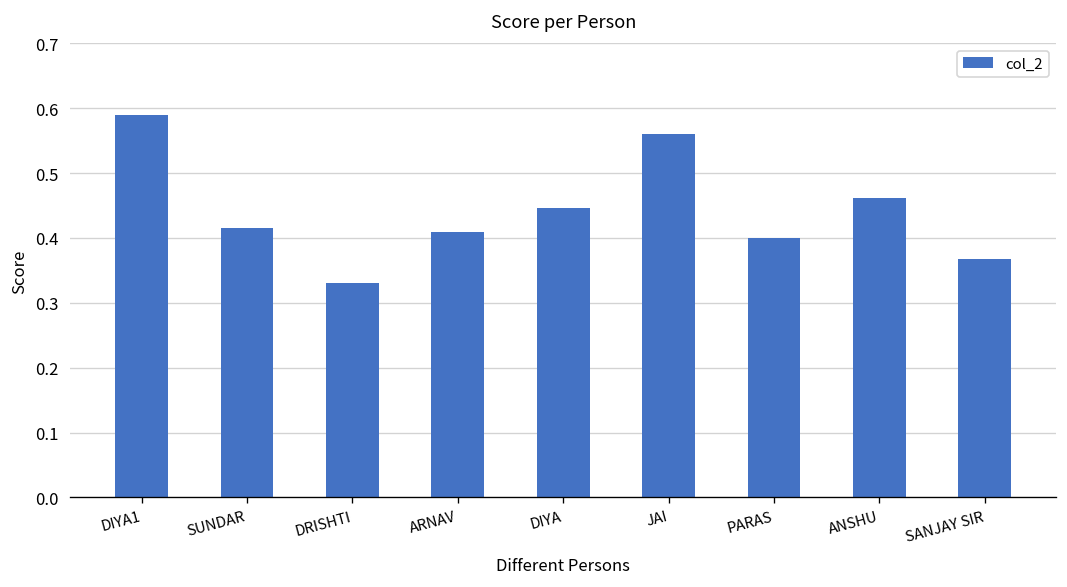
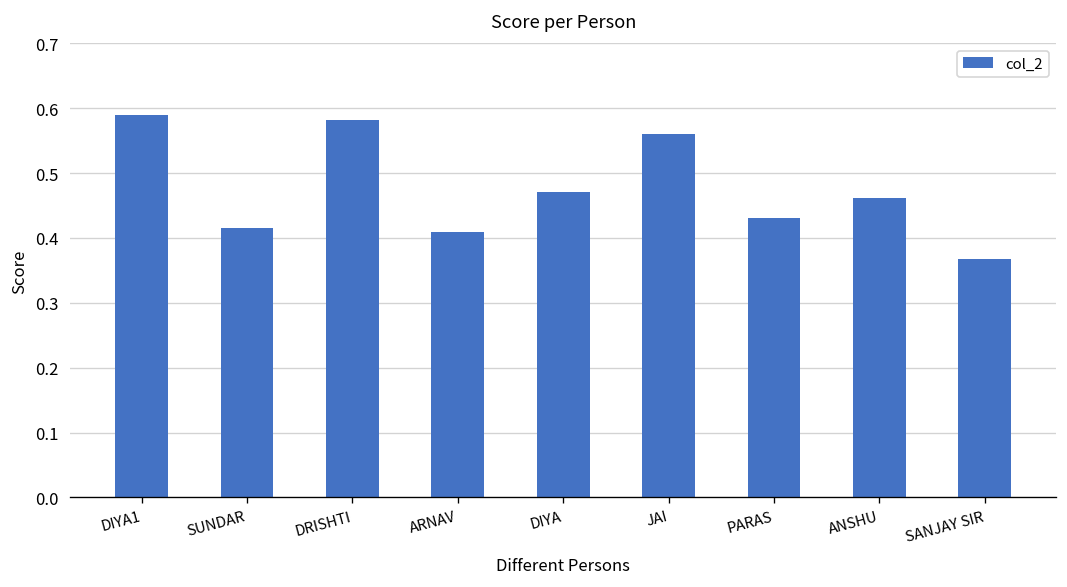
  {
    "DIYA1": 0.59,
    "SUNDAR": 0.42,
-   "DRISHTI": 0.33,
+   "DRISHTI": 0.58,
    "ARNAV": 0.41,
-   "DIYA": 0.45,
+   "DIYA": 0.47,
    "JAI": 0.56,
-   "PARAS": 0.40,
+   "PARAS": 0.43,
    "ANSHU": 0.46,
    "SANJAY SIR": 0.37
  }
